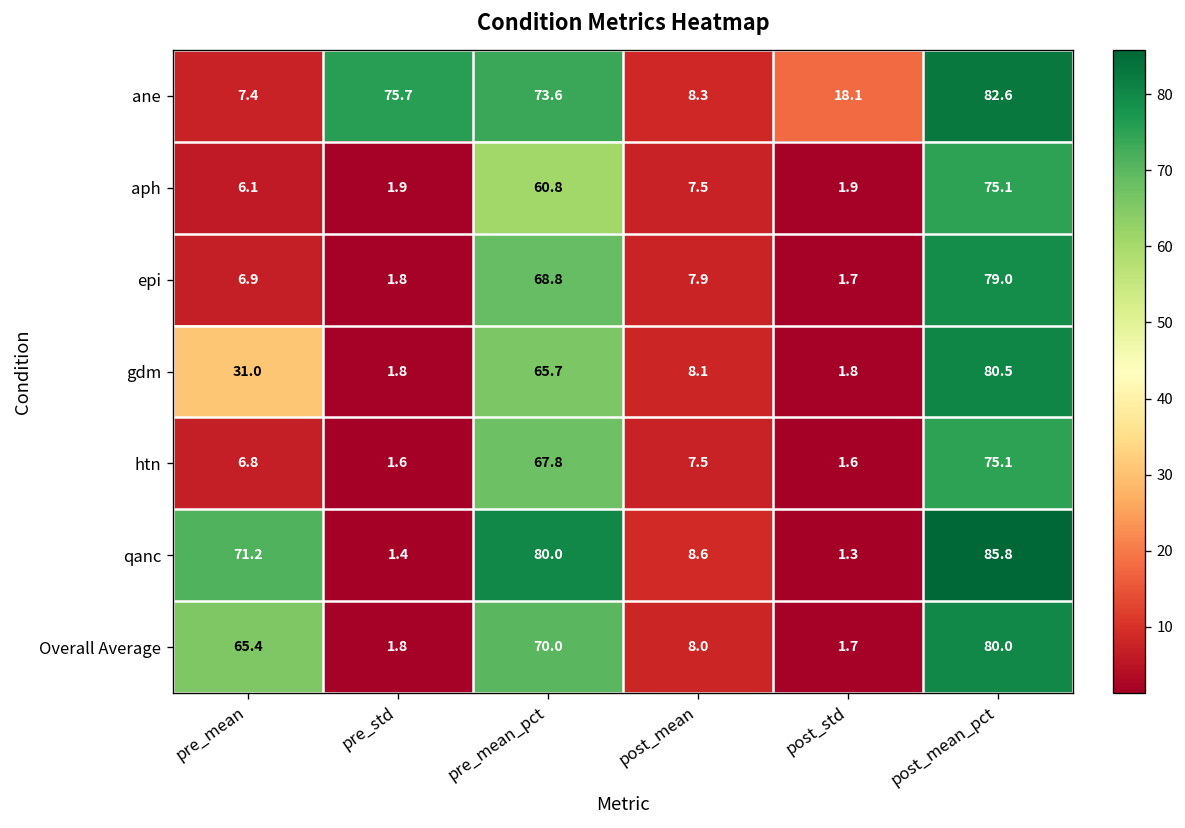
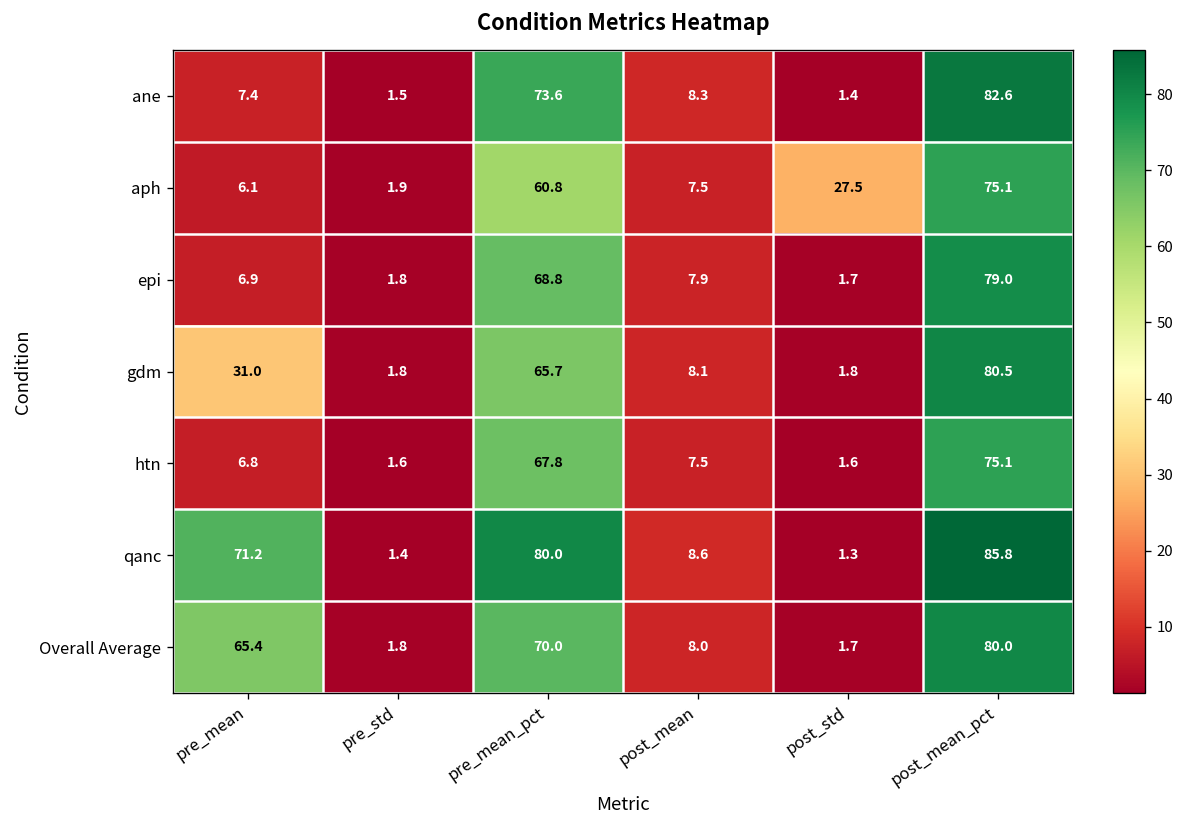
  {
    "ane": {
      "pre_mean": 7.4,
-     "pre_std": 75.7,
+     "pre_std": 1.5,
      "pre_mean_pct": 73.6,
      "post_mean": 8.3,
-     "post_std": 18.1,
+     "post_std": 1.4,
      "post_mean_pct": 82.6
    },
    "aph": {
      "pre_mean": 6.1,
      "pre_std": 1.9,
      "pre_mean_pct": 60.8,
      "post_mean": 7.5,
-     "post_std": 1.9,
+     "post_std": 27.5,
      "post_mean_pct": 75.1
    },
    "epi": {
      "pre_mean": 6.9,
      "pre_std": 1.8,
      "pre_mean_pct": 68.8,
      "post_mean": 7.9,
      "post_std": 1.7,
      "post_mean_pct": 79.0
    },
    "gdm": {
      "pre_mean": 31.0,
      "pre_std": 1.8,
      "pre_mean_pct": 65.7,
      "post_mean": 8.1,
      "post_std": 1.8,
      "post_mean_pct": 80.5
    },
    "htn": {
      "pre_mean": 6.8,
      "pre_std": 1.6,
      "pre_mean_pct": 67.8,
      "post_mean": 7.5,
      "post_std": 1.6,
      "post_mean_pct": 75.1
    },
    "qanc": {
      "pre_mean": 71.2,
      "pre_std": 1.4,
      "pre_mean_pct": 80.0,
      "post_mean": 8.6,
      "post_std": 1.3,
      "post_mean_pct": 85.8
    },
    "Overall Average": {
      "pre_mean": 65.4,
      "pre_std": 1.8,
      "pre_mean_pct": 70.0,
      "post_mean": 8.0,
      "post_std": 1.7,
      "post_mean_pct": 80.0
    }
  }
